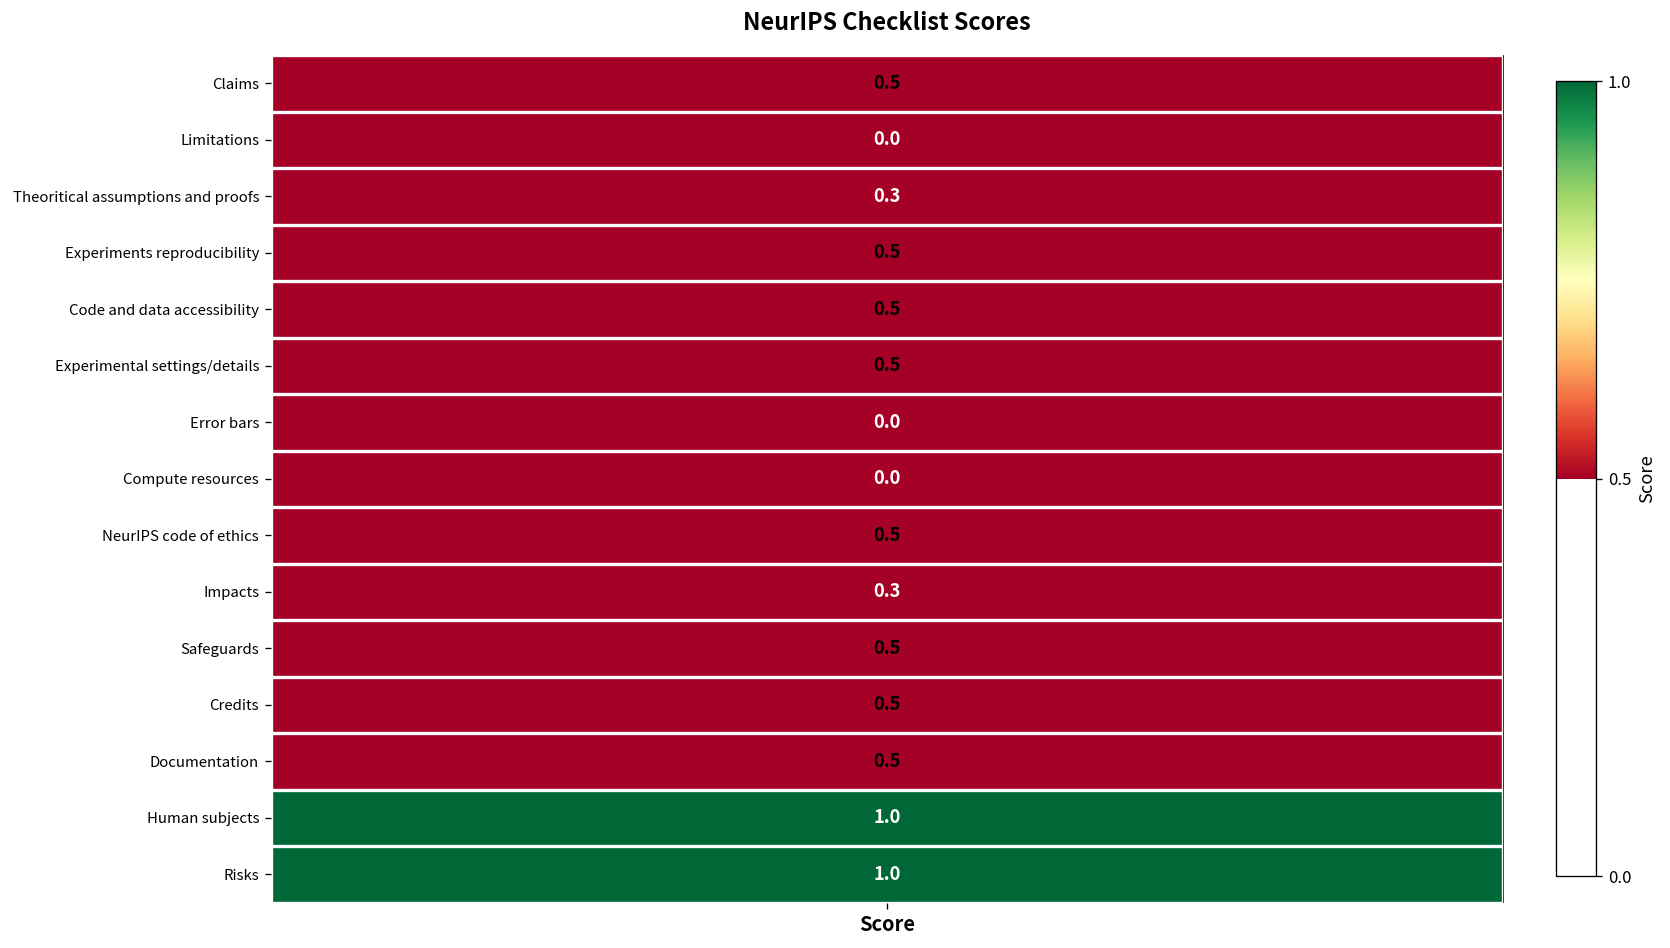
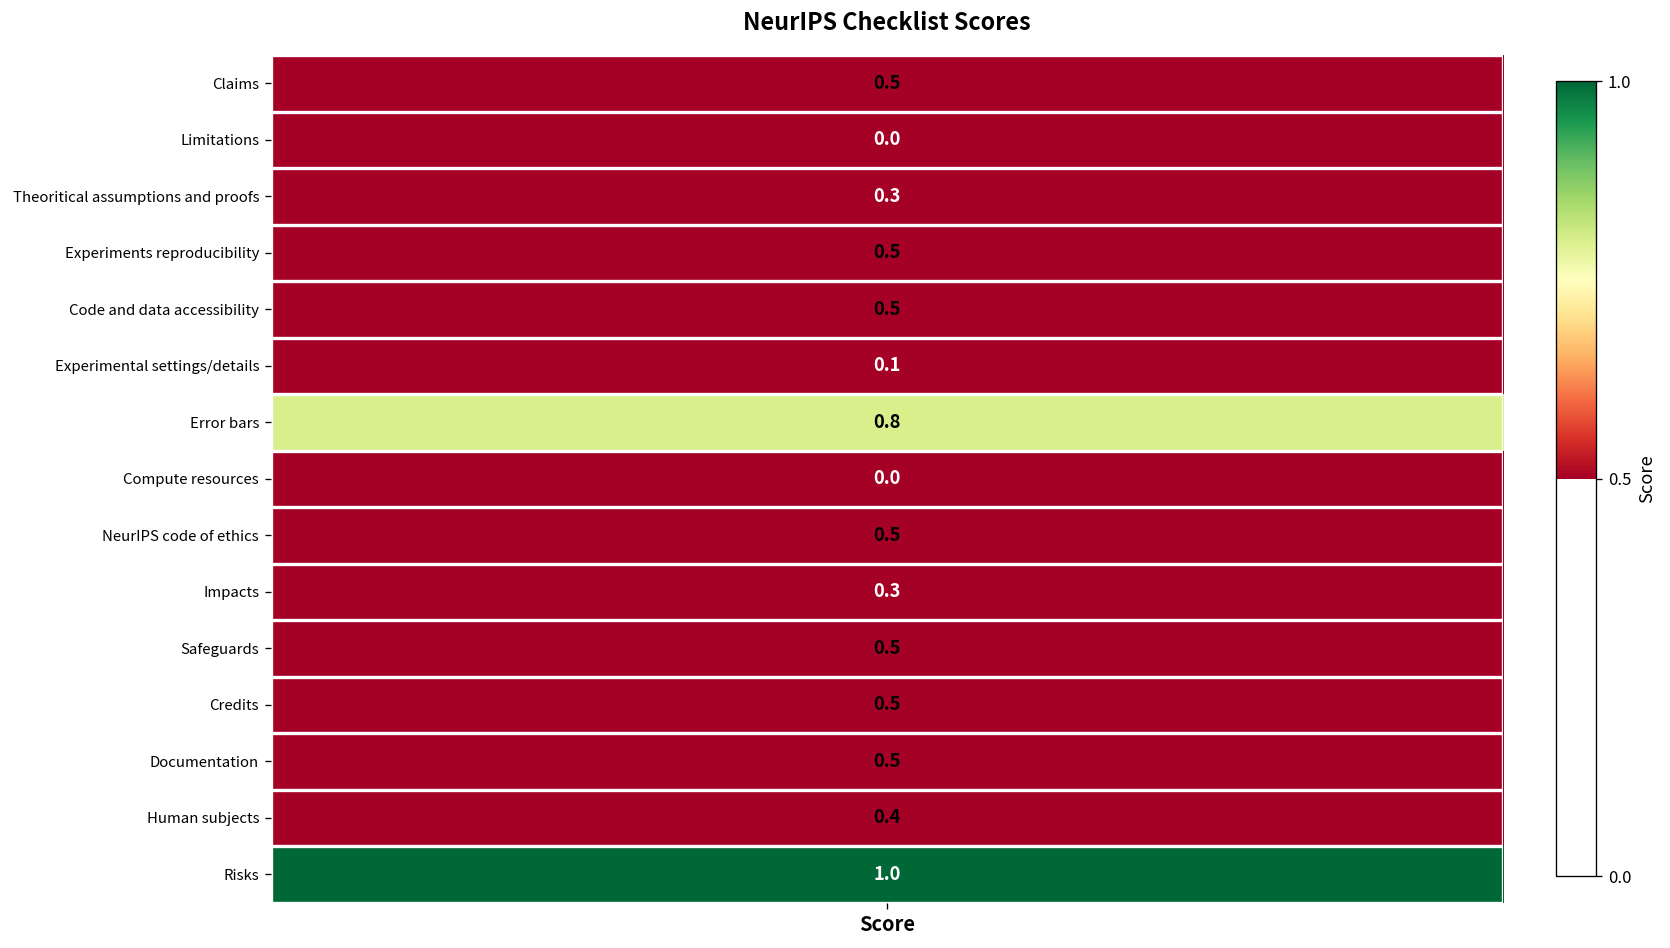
  {
    "Claims": {
      "Score": 0.5
    },
    "Limitations": {
      "Score": 0.0
    },
    "Theoritical assumptions and proofs": {
      "Score": 0.3
    },
    "Experiments reproducibility": {
      "Score": 0.5
    },
    "Code and data accessibility": {
      "Score": 0.5
    },
    "Experimental settings/details": {
-     "Score": 0.5
+     "Score": 0.1
    },
    "Error bars": {
-     "Score": 0.0
+     "Score": 0.8
    },
    "Compute resources": {
      "Score": 0.0
    },
    "NeurIPS code of ethics": {
      "Score": 0.5
    },
    "Impacts": {
      "Score": 0.3
    },
    "Safeguards": {
      "Score": 0.5
    },
    "Credits": {
      "Score": 0.5
    },
    "Documentation": {
      "Score": 0.5
    },
    "Human subjects": {
-     "Score": 1.0
+     "Score": 0.4
    },
    "Risks": {
      "Score": 1.0
    }
  }
